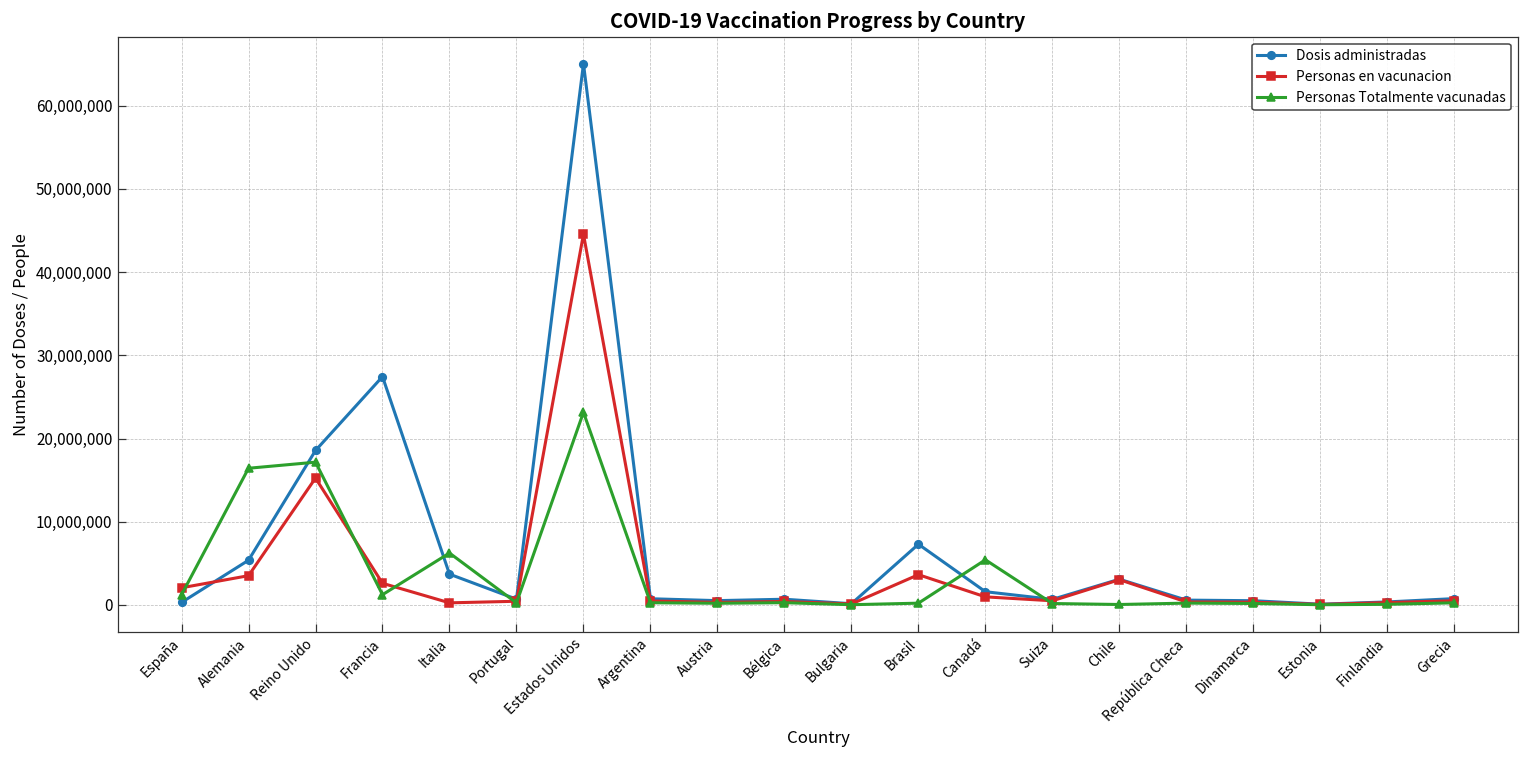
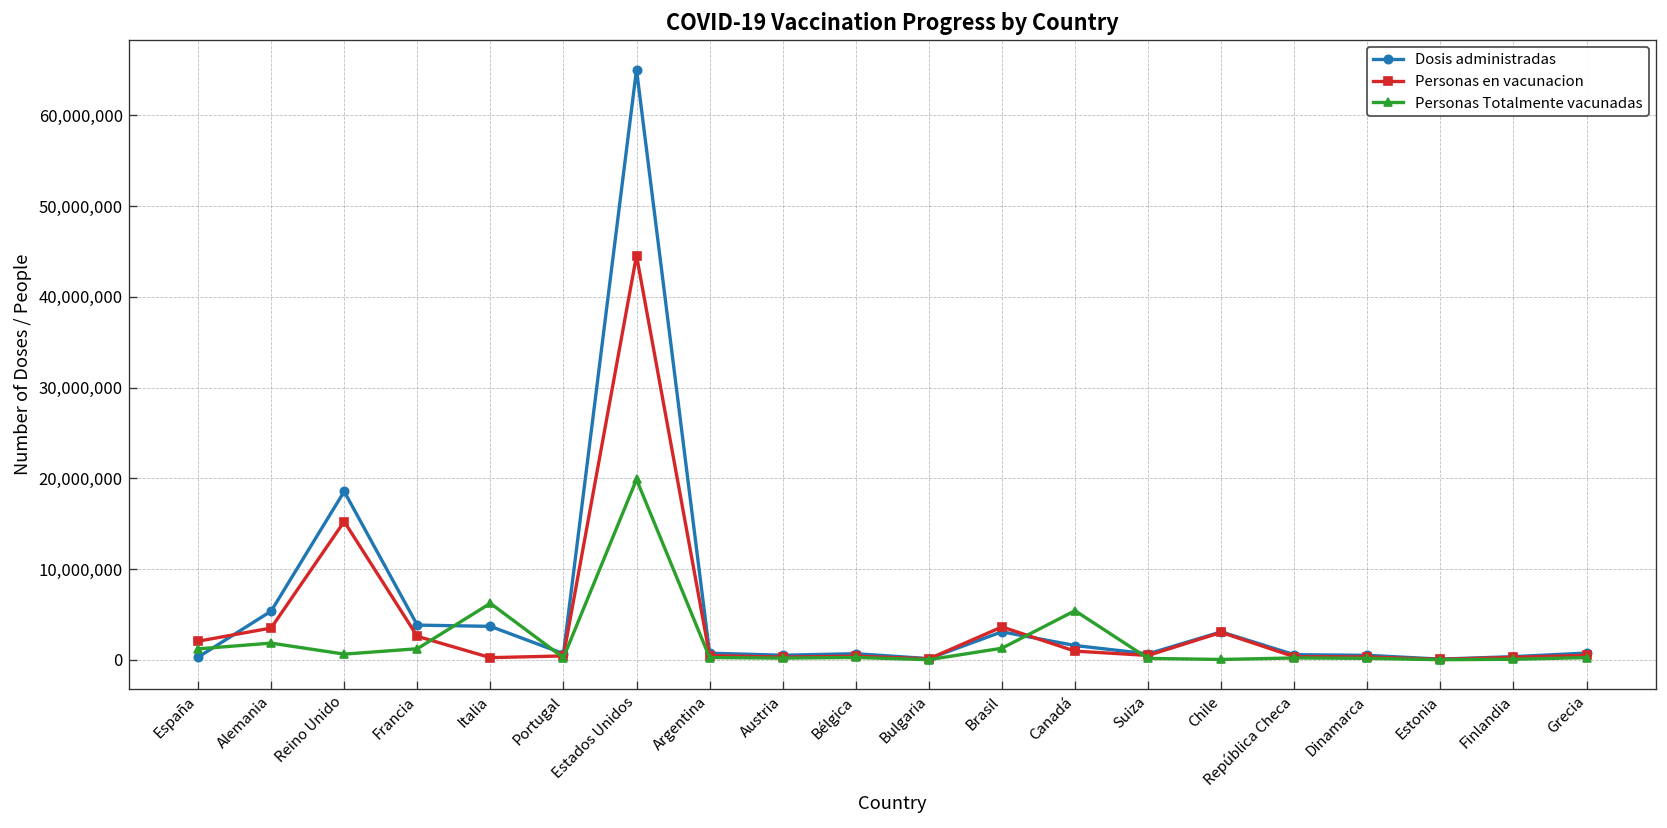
  {
    "Dosis administradas": {
      "España": "0",
      "Alemania": "5,000,000",
      "Reino Unido": "19,000,000",
-     "Francia": "27,000,000",
+     "Francia": "4,000,000",
      "Italia": "4,000,000",
      "Estados Unidos": "65,000,000",
-     "Brasil": "7,000,000",
+     "Brasil": "3,000,000",
      "Canadá": "2,000,000"
    },
    "Personas en vacunacion": {
      "España": "2,000,000",
      "Alemania": "4,000,000",
      "Reino Unido": "15,000,000",
      "Francia": "3,000,000",
      "Italia": "0",
      "Estados Unidos": "45,000,000",
      "Brasil": "4,000,000",
      "Canadá": "1,000,000"
    },
    "Personas Totalmente vacunadas": {
      "España": "1,000,000",
-     "Alemania": "16,000,000",
-     "Reino Unido": "17,000,000",
+     "Alemania": "2,000,000",
+     "Reino Unido": "1,000,000",
      "Francia": "1,000,000",
      "Italia": "6,000,000",
-     "Estados Unidos": "23,000,000",
-     "Brasil": "0",
+     "Estados Unidos": "20,000,000",
+     "Brasil": "1,000,000",
      "Canadá": "5,000,000",
      "Chile": "0"
    }
  }
